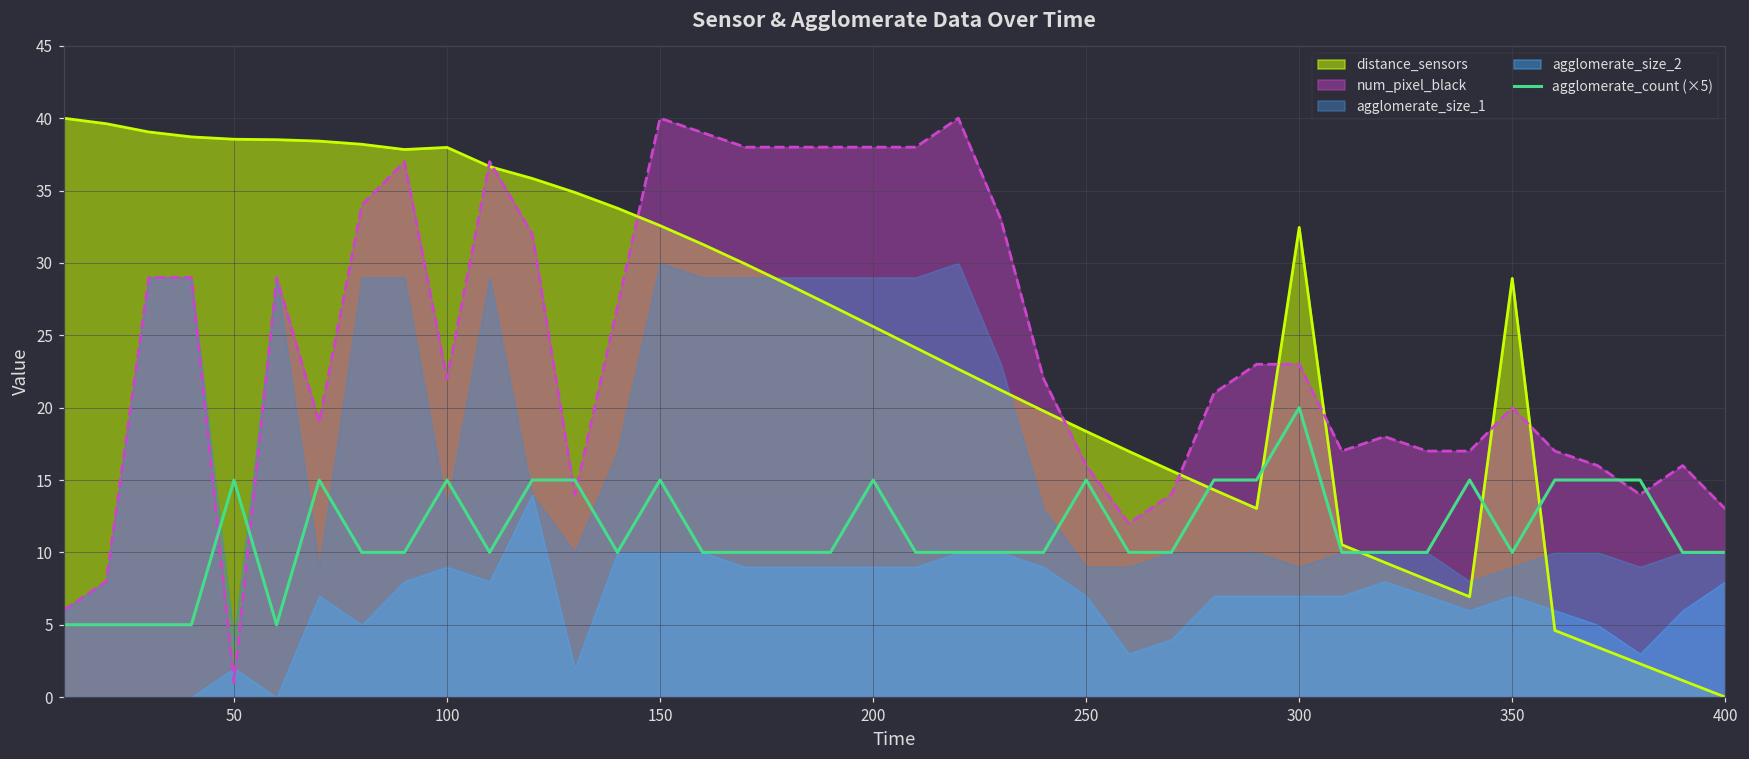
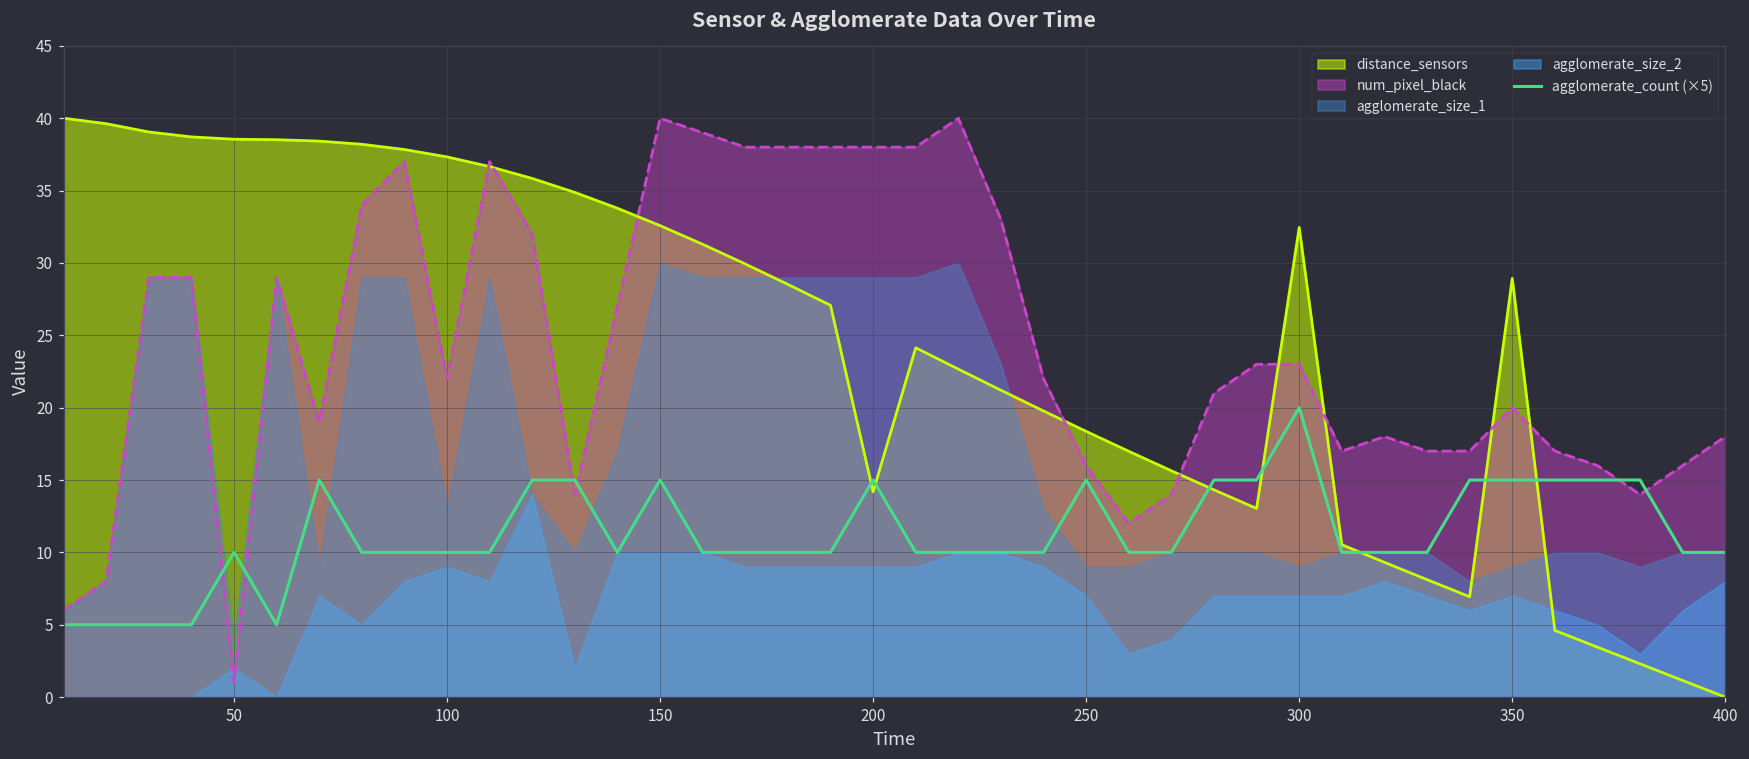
  {
    "distance_sensors": {
      "50": 38.5,
-     "100": 38.0,
+     "100": 37.3,
      "150": 32.6,
-     "200": 25.6,
+     "200": 14.2,
      "250": 18.4,
      "300": 32.5,
      "350": 28.9,
      "400": 0.0
    },
    "num_pixel_black": {
      "50": 1,
      "100": 22,
      "150": 40,
      "200": 38,
      "250": 16,
      "300": 23,
      "350": 20,
-     "400": 13
+     "400": 18
    },
    "agglomerate_count (×5)": {
-     "50": 15.0,
-     "100": 15.0,
+     "50": 10.0,
+     "100": 10.0,
      "150": 15.0,
      "200": 15.0,
      "250": 15.0,
      "300": 20.0,
-     "350": 10.0
+     "350": 15.0
    }
  }
